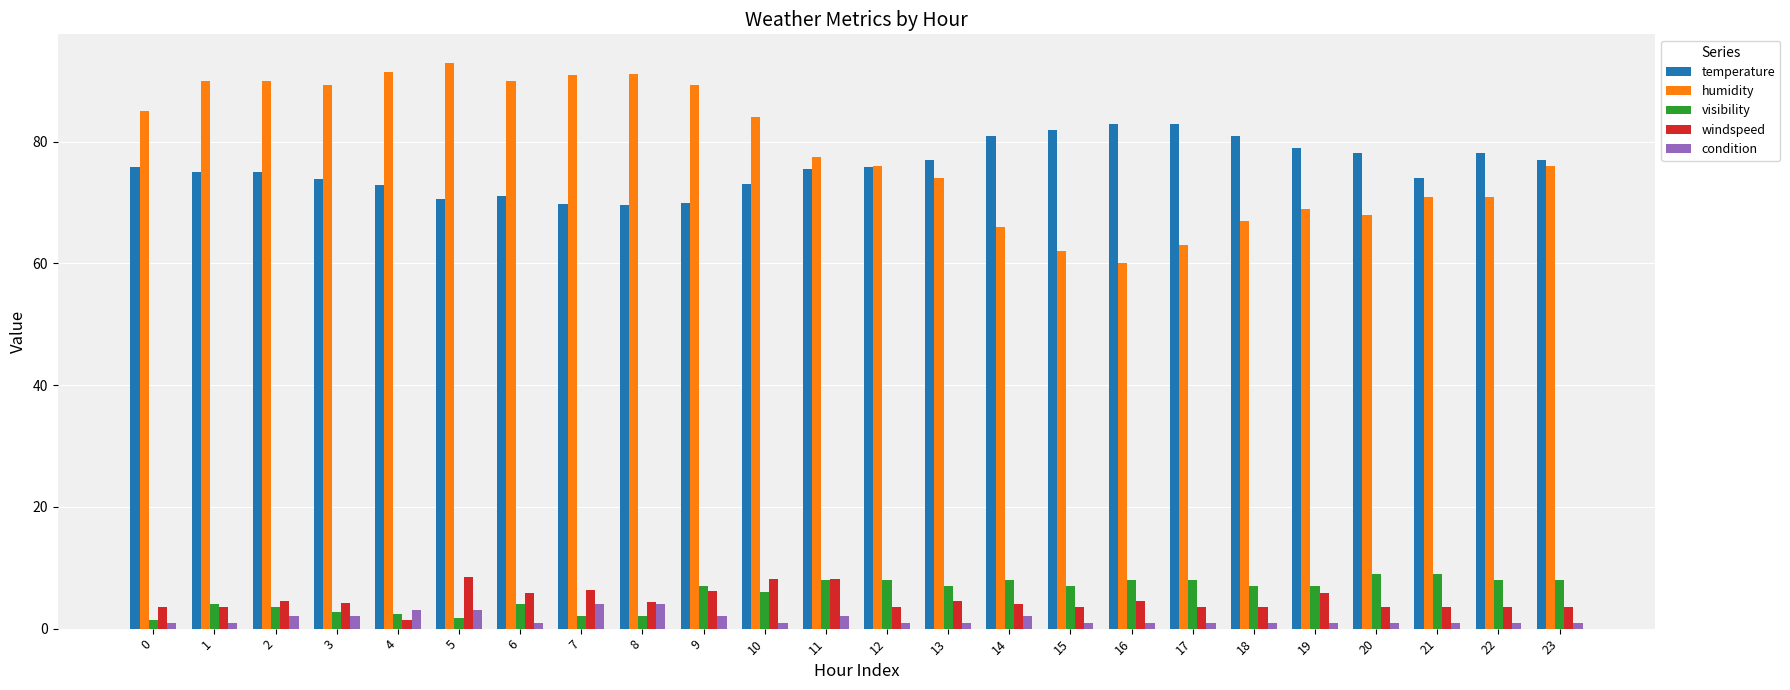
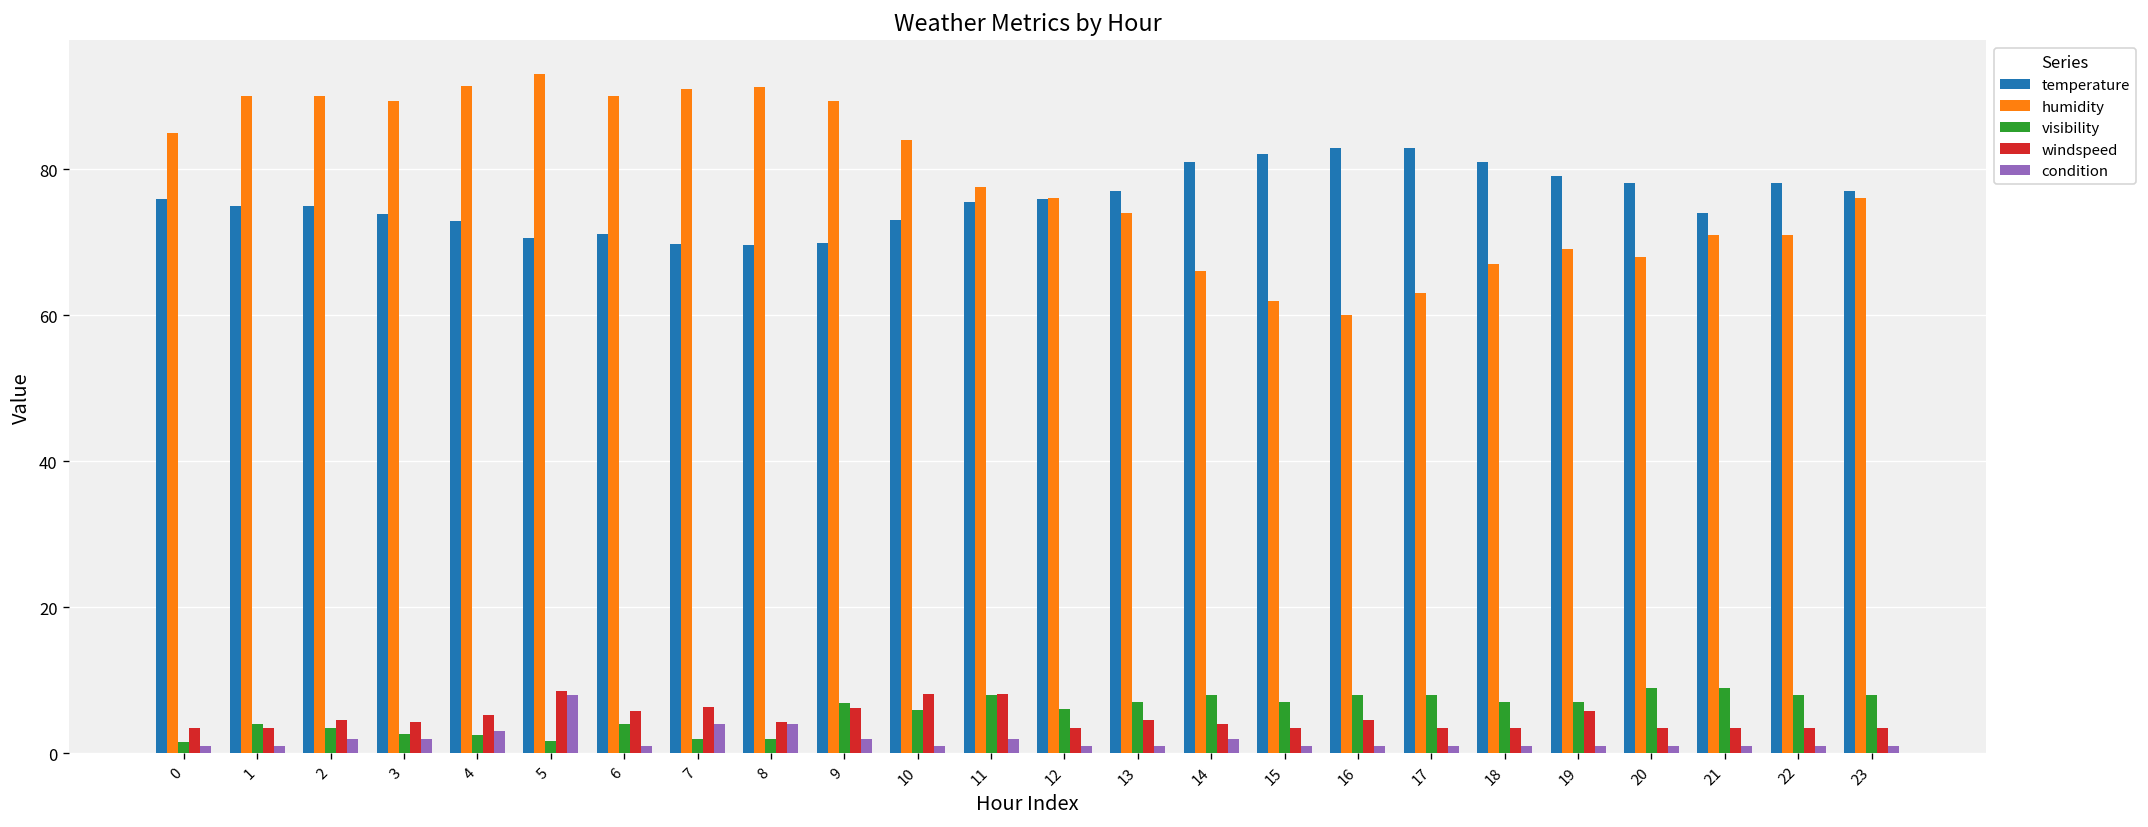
  {
    "temperature": {
      "0": 76,
      "1": 75,
      "2": 75,
      "3": 74,
      "4": 73,
      "5": 71,
      "6": 71,
      "7": 70,
      "8": 70,
      "9": 70,
      "10": 73,
      "11": 75,
      "12": 76,
      "13": 77,
      "14": 81,
      "15": 82,
      "16": 83,
      "17": 83,
      "18": 81,
      "19": 79,
      "20": 78,
      "21": 74,
      "22": 78,
      "23": 77
    },
    "humidity": {
      "0": 85,
      "1": 90,
      "2": 90,
      "3": 89,
      "4": 91,
      "5": 93,
      "6": 90,
      "7": 91,
      "8": 91,
      "9": 89,
      "10": 84,
      "11": 78,
      "12": 76,
      "13": 74,
      "14": 66,
      "15": 62,
      "16": 60,
      "17": 63,
      "18": 67,
      "19": 69,
      "20": 68,
      "21": 71,
      "22": 71,
      "23": 76
    },
    "visibility": {
      "0": 2,
      "1": 4,
      "2": 4,
      "3": 3,
      "4": 2,
      "5": 2,
      "6": 4,
      "7": 2,
      "8": 2,
      "9": 7,
      "10": 6,
      "11": 8,
-     "12": 8,
+     "12": 6,
      "13": 7,
      "14": 8,
      "15": 7,
      "16": 8,
      "17": 8,
      "18": 7,
      "19": 7,
      "20": 9,
      "21": 9,
      "22": 8,
      "23": 8
    },
    "windspeed": {
      "0": 4,
      "1": 4,
      "2": 5,
      "3": 4,
-     "4": 1,
+     "4": 5,
      "5": 9,
      "6": 6,
      "7": 6,
      "8": 4,
      "9": 6,
      "10": 8,
      "11": 8,
      "12": 4,
      "13": 5,
      "14": 4,
      "15": 4,
      "16": 5,
      "17": 4,
      "18": 4,
      "19": 6,
      "20": 4,
      "21": 4,
      "22": 4,
      "23": 4
    },
    "condition": {
      "0": 1,
      "1": 1,
      "2": 2,
      "3": 2,
      "4": 3,
-     "5": 3,
+     "5": 8,
      "6": 1,
      "7": 4,
      "8": 4,
      "9": 2,
      "10": 1,
      "11": 2,
      "12": 1,
      "13": 1,
      "14": 2,
      "15": 1,
      "16": 1,
      "17": 1,
      "18": 1,
      "19": 1,
      "20": 1,
      "21": 1,
      "22": 1,
      "23": 1
    }
  }
